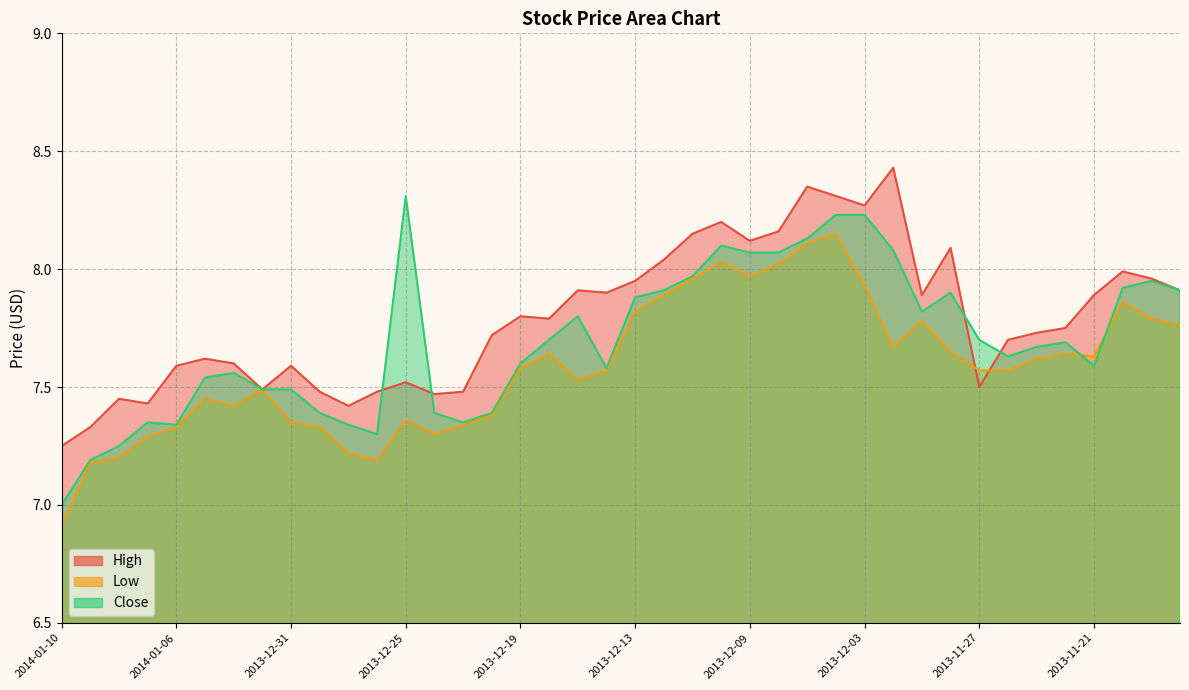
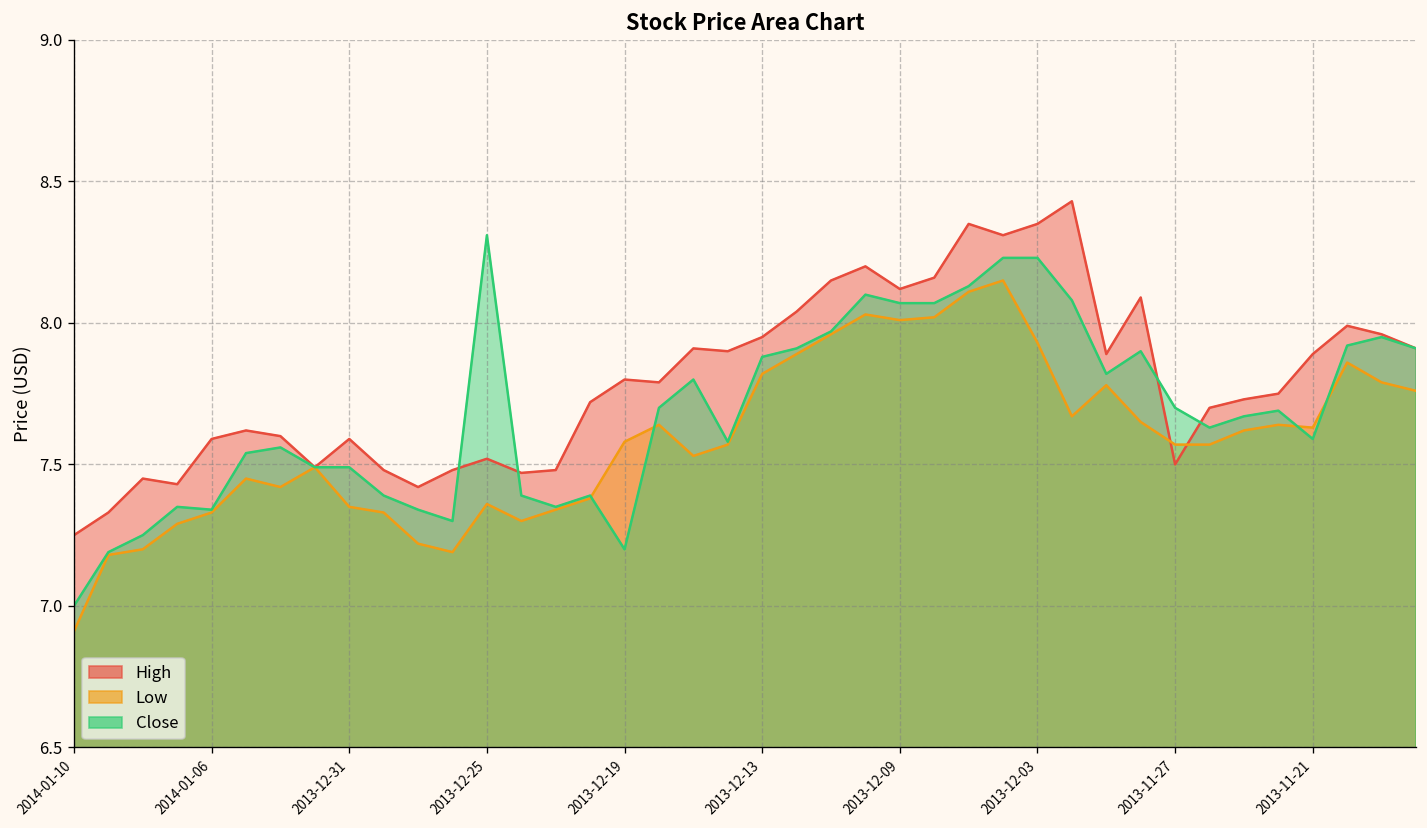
  {
    "High": {
      "2014-01-10": 7.25,
      "2014-01-06": 7.59,
      "2013-12-31": 7.59,
      "2013-12-25": 7.52,
      "2013-12-19": 7.80,
      "2013-12-13": 7.95,
      "2013-12-09": 8.12,
-     "2013-12-03": 8.27,
+     "2013-12-03": 8.35,
      "2013-11-27": 7.50,
      "2013-11-21": 7.89
    },
    "Low": {
      "2014-01-10": 6.91,
      "2013-12-31": 7.35,
      "2013-12-25": 7.36,
      "2013-12-19": 7.58,
      "2013-12-13": 7.82,
-     "2013-12-09": 7.97,
+     "2013-12-09": 8.01,
      "2013-12-03": 7.93,
      "2013-11-27": 7.57,
      "2013-11-21": 7.63
    },
    "Close": {
      "2014-01-10": 7.0,
      "2013-12-31": 7.5,
      "2013-12-25": 8.3,
-     "2013-12-19": 7.6,
+     "2013-12-19": 7.2,
      "2013-12-13": 7.88,
      "2013-12-09": 8.07,
      "2013-12-03": 8.23,
      "2013-11-27": 7.7,
      "2013-11-21": 7.6
    }
  }
